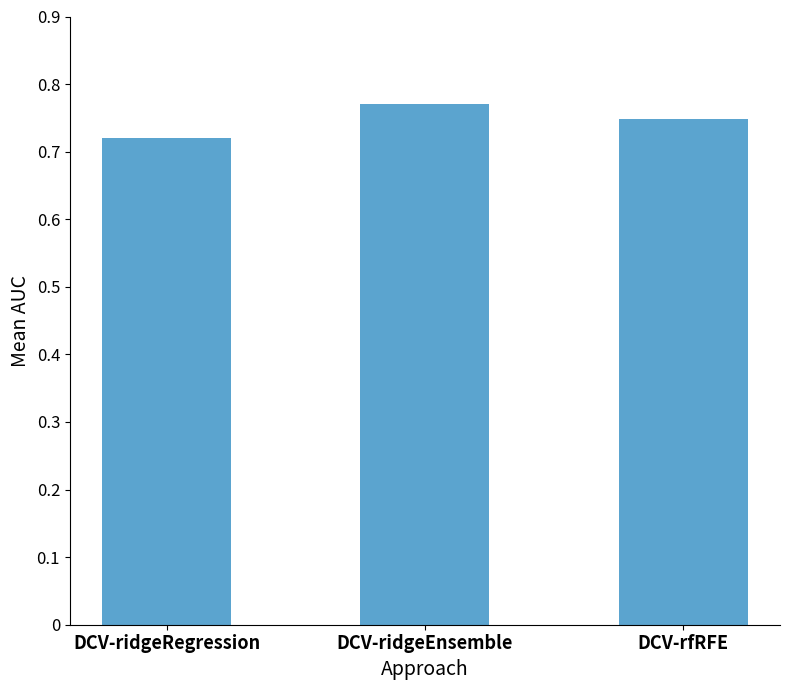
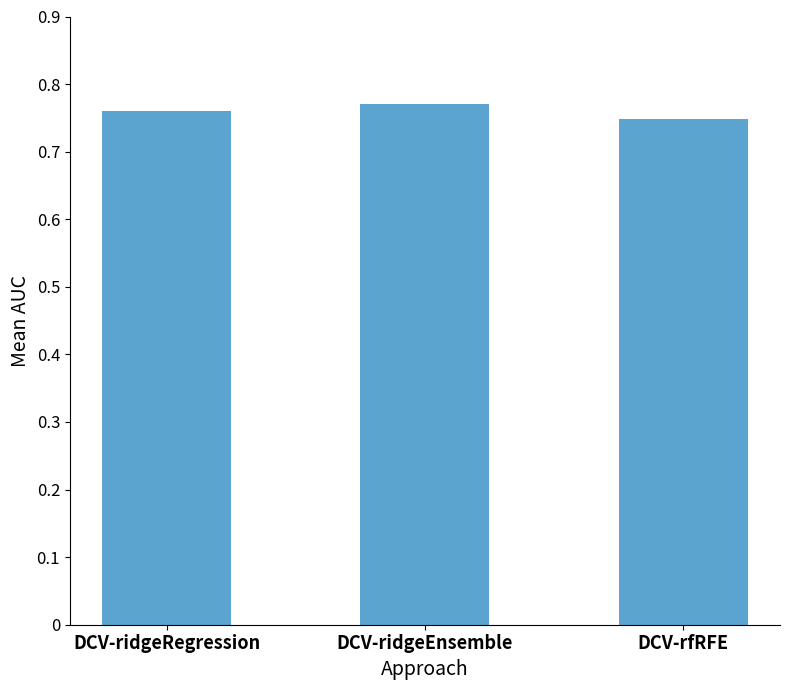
  {
-   "DCV-ridgeRegression": 0.72,
+   "DCV-ridgeRegression": 0.76,
    "DCV-ridgeEnsemble": 0.77,
    "DCV-rfRFE": 0.75
  }
